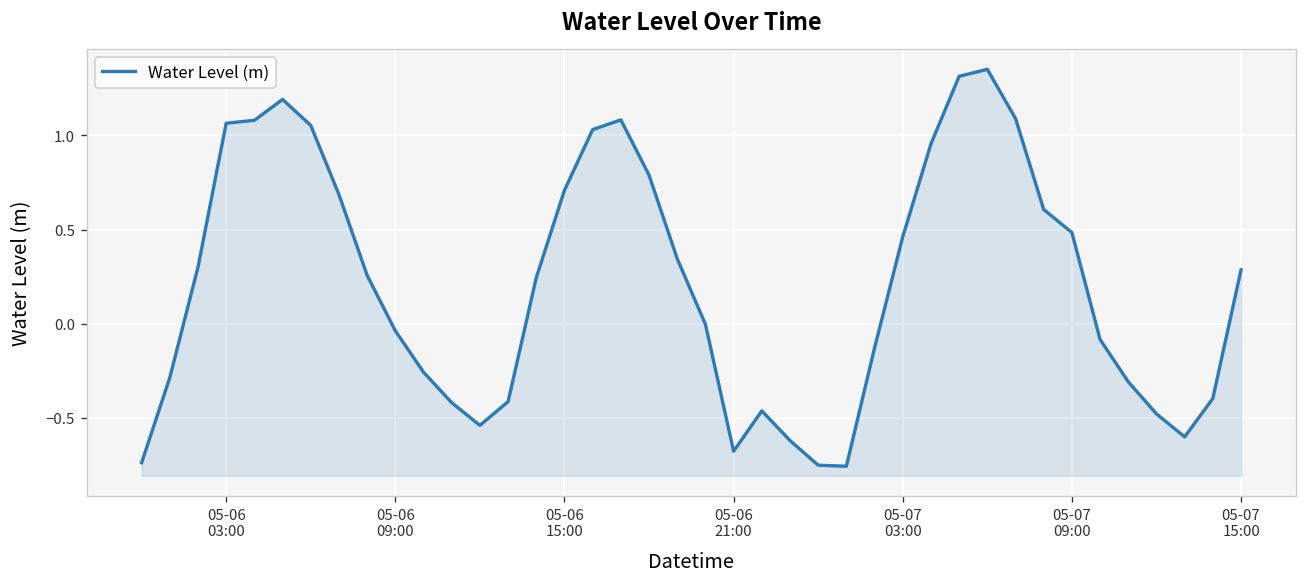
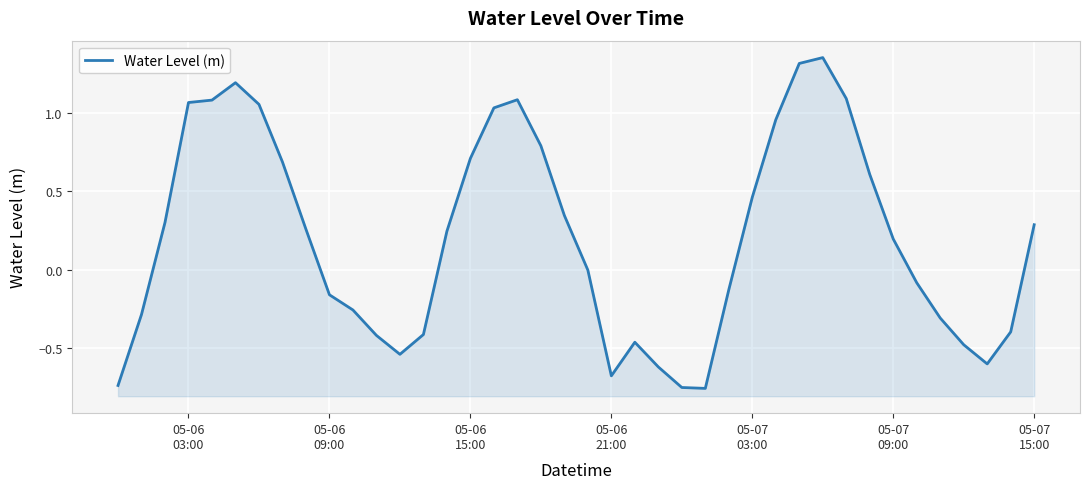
  {
    "05-06 03:00": 1.06,
-   "05-06 09:00": -0.04,
+   "05-06 09:00": -0.16,
    "05-06 15:00": 0.71,
    "05-06 21:00": -0.68,
    "05-07 03:00": 0.46,
-   "05-07 09:00": 0.48,
+   "05-07 09:00": 0.20,
    "05-07 15:00": 0.29
  }
